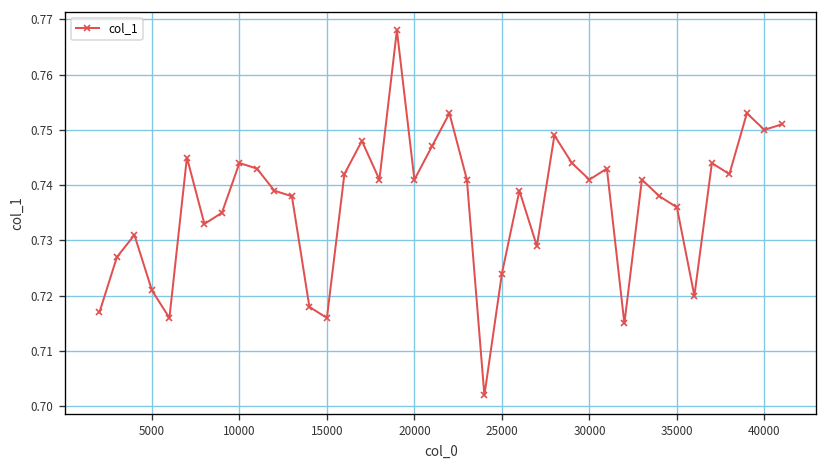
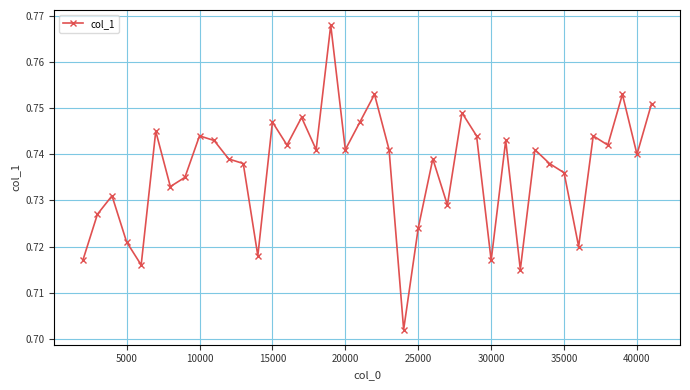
  {
    "5000": 0.721,
    "10000": 0.744,
-   "15000": 0.716,
+   "15000": 0.747,
    "20000": 0.741,
    "25000": 0.724,
-   "30000": 0.741,
+   "30000": 0.717,
    "35000": 0.736,
-   "40000": 0.75
+   "40000": 0.74
  }
